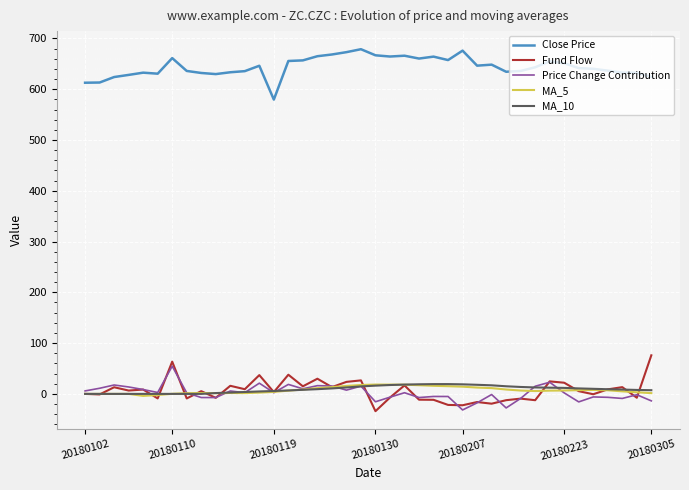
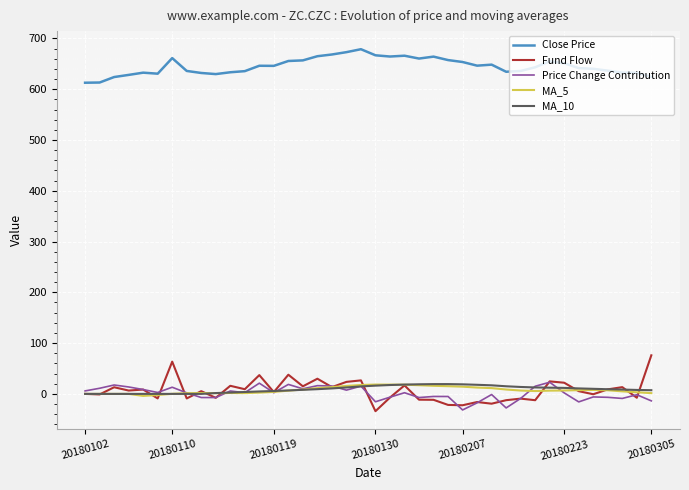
  {
    "Close Price": {
      "20180102": 610,
      "20180110": 660,
-     "20180119": 580,
+     "20180119": 650,
      "20180130": 670,
-     "20180207": 680
+     "20180207": 650
    },
    "Fund Flow": {
      "20180110": 60,
      "20180130": -30,
      "20180207": -20,
      "20180223": 20,
      "20180305": 80
    },
    "Price Change Contribution": {
      "20180102": 10,
-     "20180110": 50,
+     "20180110": 10,
      "20180130": -20,
      "20180207": -30,
      "20180305": -10
    },
    "MA_5": {
      "20180305": 0
    },
    "MA_10": {
      "20180223": 10,
      "20180305": 10
    }
  }
